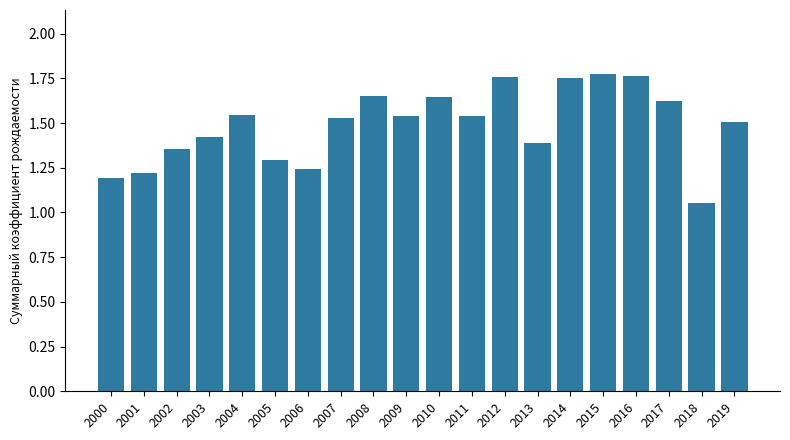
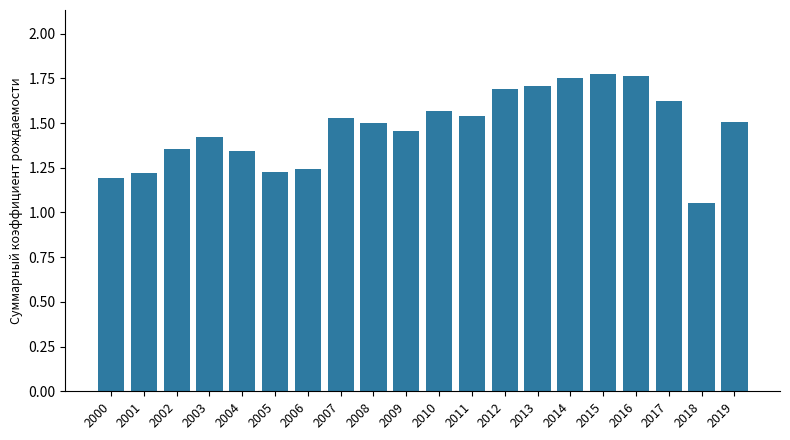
  {
    "2000": 1.20,
    "2001": 1.22,
    "2002": 1.36,
    "2003": 1.42,
-   "2004": 1.55,
-   "2005": 1.29,
+   "2004": 1.34,
+   "2005": 1.23,
    "2006": 1.24,
    "2007": 1.53,
-   "2008": 1.65,
-   "2009": 1.54,
-   "2010": 1.64,
+   "2008": 1.50,
+   "2009": 1.46,
+   "2010": 1.57,
    "2011": 1.54,
-   "2012": 1.76,
-   "2013": 1.39,
+   "2012": 1.69,
+   "2013": 1.71,
    "2014": 1.75,
    "2015": 1.78,
    "2016": 1.76,
    "2017": 1.62,
    "2018": 1.05,
    "2019": 1.50
  }
